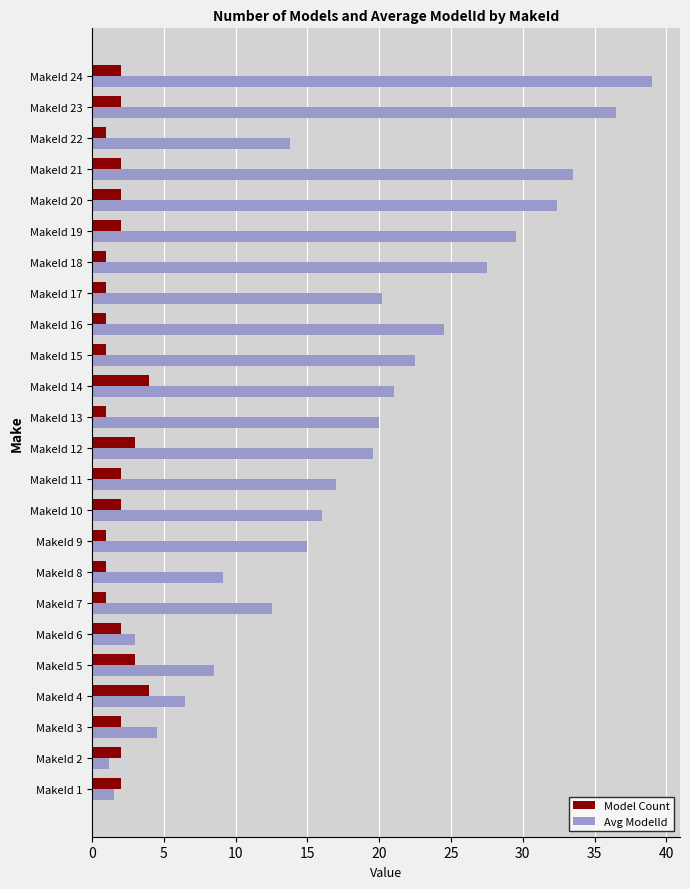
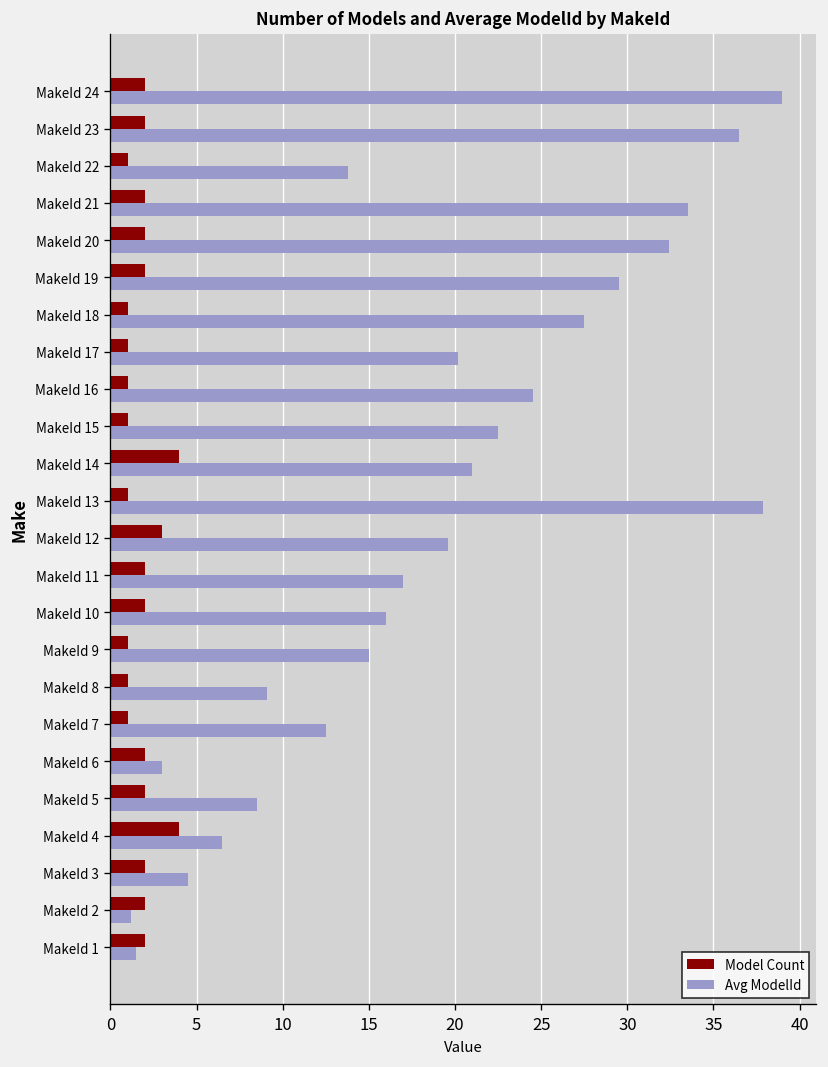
  {
    "Model Count": {
      "MakeId 24": 2,
      "MakeId 23": 2,
      "MakeId 22": 1,
      "MakeId 21": 2,
      "MakeId 20": 2,
      "MakeId 19": 2,
      "MakeId 18": 1,
      "MakeId 17": 1,
      "MakeId 16": 1,
      "MakeId 15": 1,
      "MakeId 14": 4,
      "MakeId 13": 1,
      "MakeId 12": 3,
      "MakeId 11": 2,
      "MakeId 10": 2,
      "MakeId 9": 1,
      "MakeId 8": 1,
      "MakeId 7": 1,
      "MakeId 6": 2,
-     "MakeId 5": 3,
+     "MakeId 5": 2,
      "MakeId 4": 4,
      "MakeId 3": 2,
      "MakeId 2": 2,
      "MakeId 1": 2
    },
    "Avg ModelId": {
      "MakeId 24": 39.0,
      "MakeId 23": 36.5,
      "MakeId 22": 13.8,
      "MakeId 21": 33.5,
      "MakeId 20": 32.4,
      "MakeId 19": 29.5,
      "MakeId 18": 27.5,
      "MakeId 17": 20.2,
      "MakeId 16": 24.5,
      "MakeId 15": 22.5,
      "MakeId 14": 21.0,
-     "MakeId 13": 20.0,
+     "MakeId 13": 37.9,
      "MakeId 12": 19.6,
      "MakeId 11": 17.0,
      "MakeId 10": 16.0,
      "MakeId 9": 15.0,
      "MakeId 8": 9.1,
      "MakeId 7": 12.5,
      "MakeId 6": 3.0,
      "MakeId 5": 8.5,
      "MakeId 4": 6.5,
      "MakeId 3": 4.5,
      "MakeId 2": 1.2,
      "MakeId 1": 1.5
    }
  }
